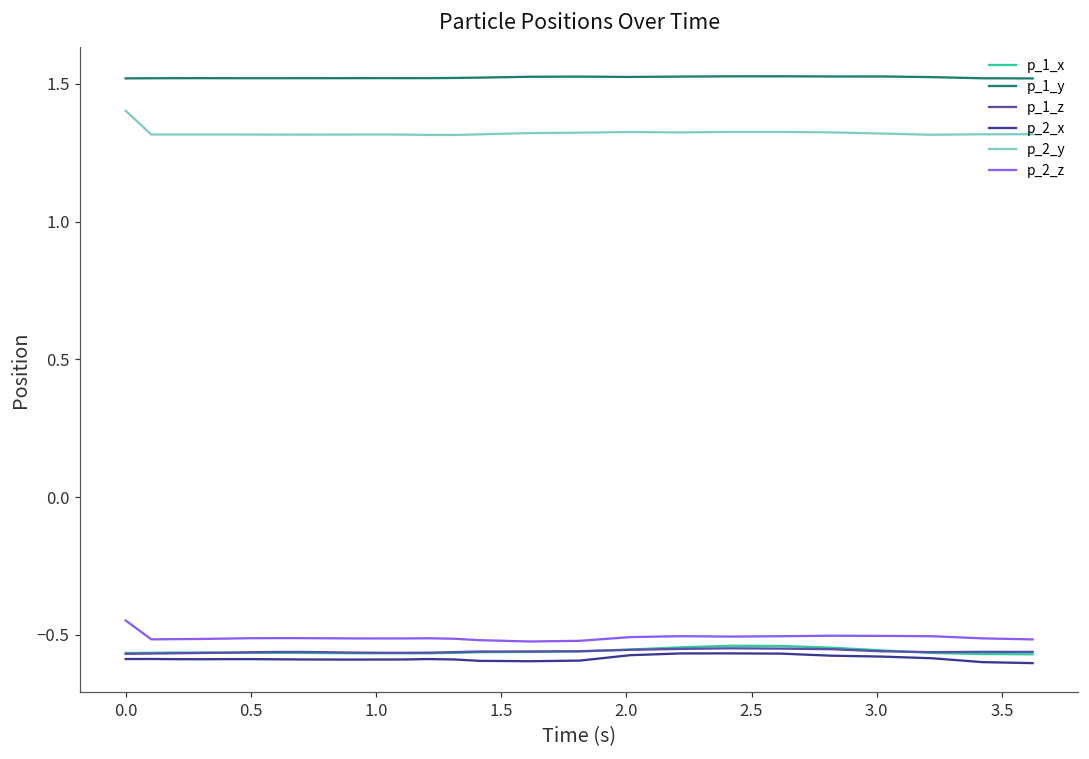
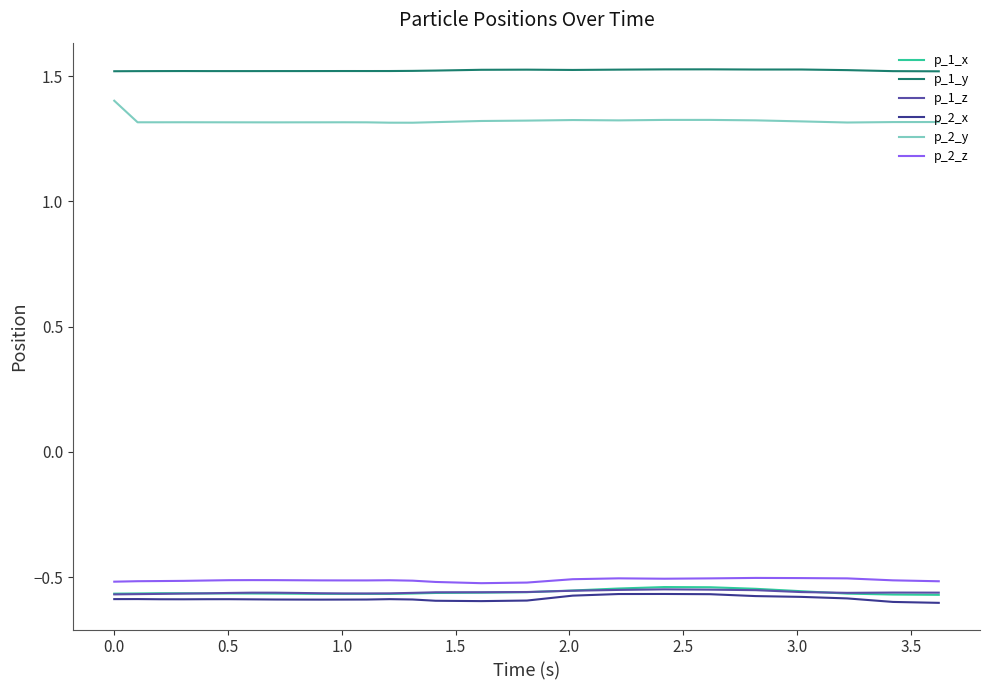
  {
    "p_1_y": {
      "0.0": 1.52
    },
    "p_2_y": {
      "0.0": 1.40
    },
    "p_2_z": {
-     "0.0": -0.45
+     "0.0": -0.52
    }
  }
